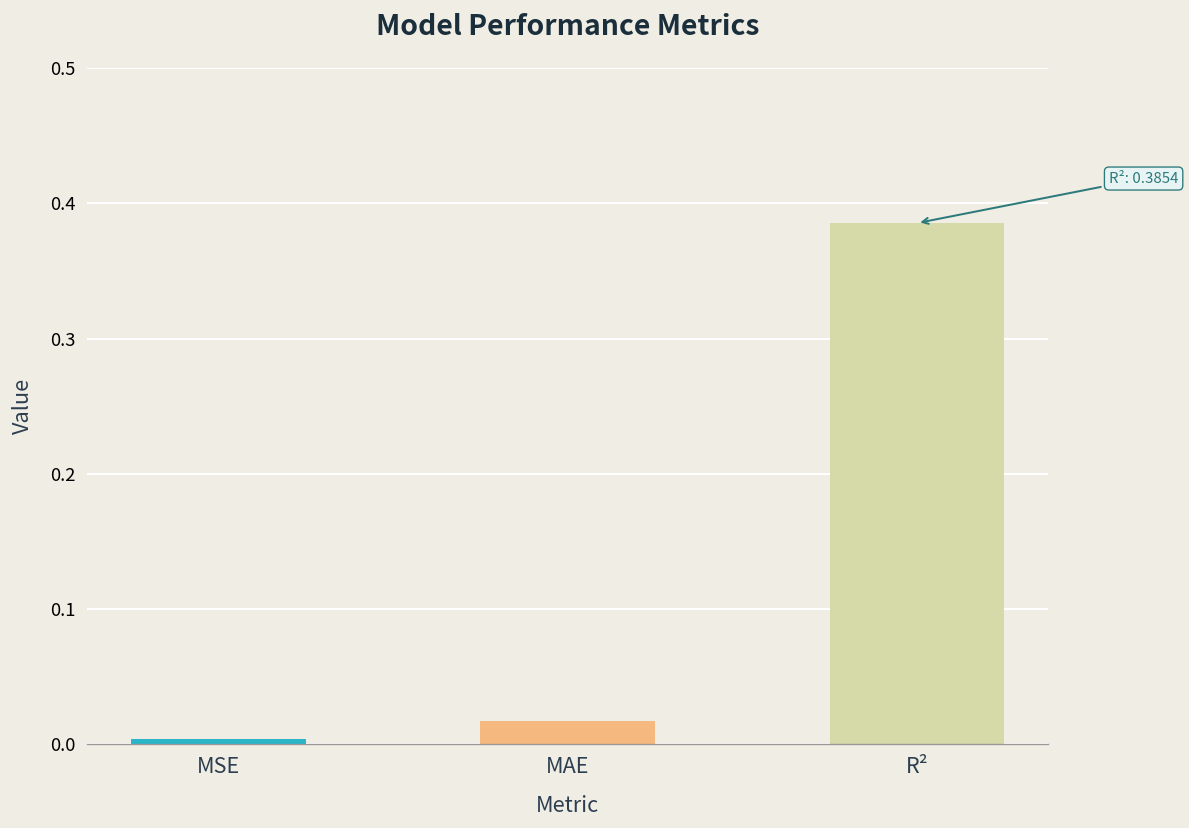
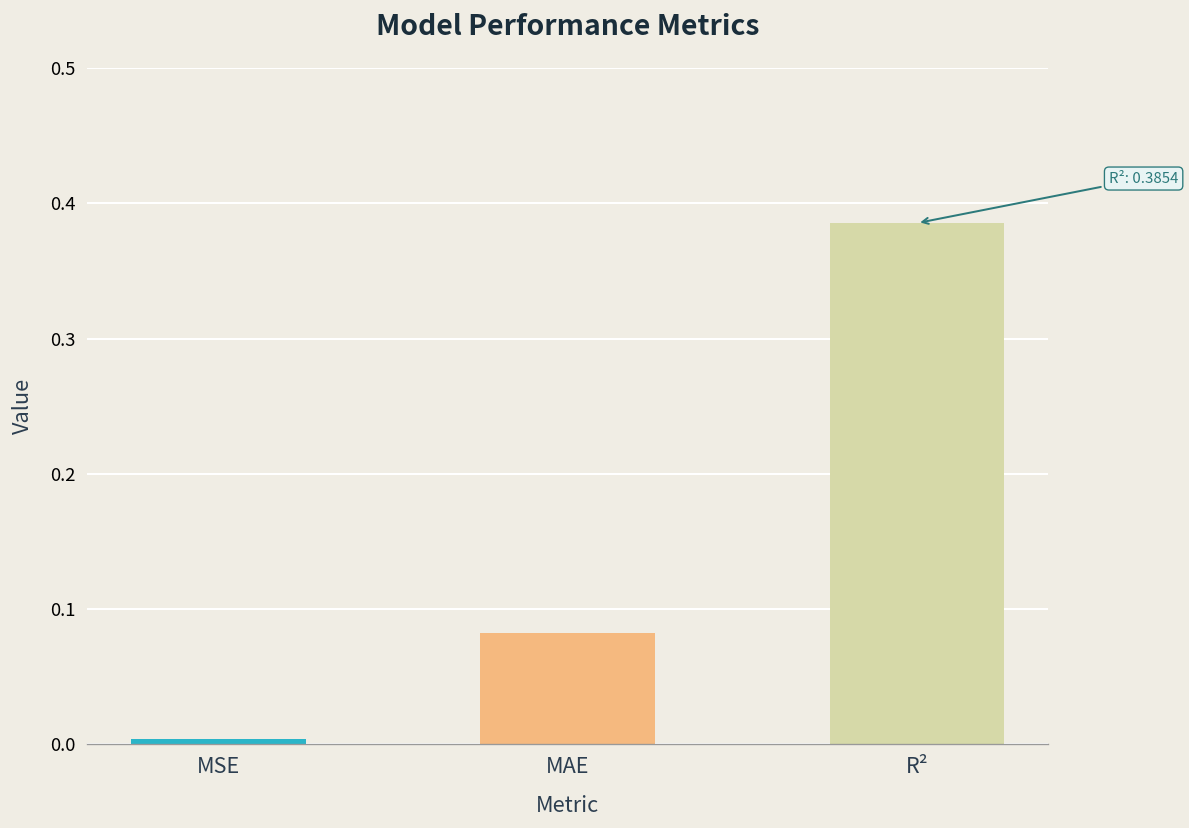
  {
    "MSE": 0.004,
-   "MAE": 0.018
+   "MAE": 0.082
  }
